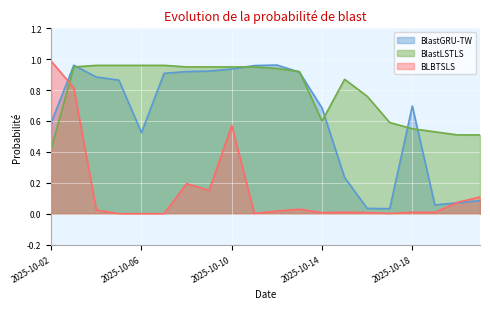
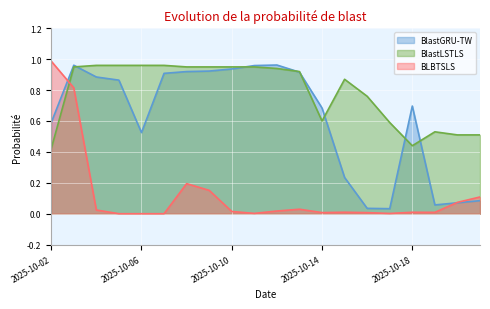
  {
    "BlastGRU-TW": {
      "2025-10-02": 0.59,
      "2025-10-06": 0.52,
      "2025-10-14": 0.68,
      "2025-10-18": 0.70
    },
    "BlastLSTLS": {
      "2025-10-02": 0.42,
      "2025-10-06": 0.96,
      "2025-10-14": 0.60,
-     "2025-10-18": 0.55
+     "2025-10-18": 0.44
    },
    "BLBTSLS": {
      "2025-10-02": 0.99,
      "2025-10-06": 0.00,
-     "2025-10-10": 0.57,
+     "2025-10-10": 0.01,
      "2025-10-14": 0.01,
      "2025-10-18": 0.01
    }
  }
